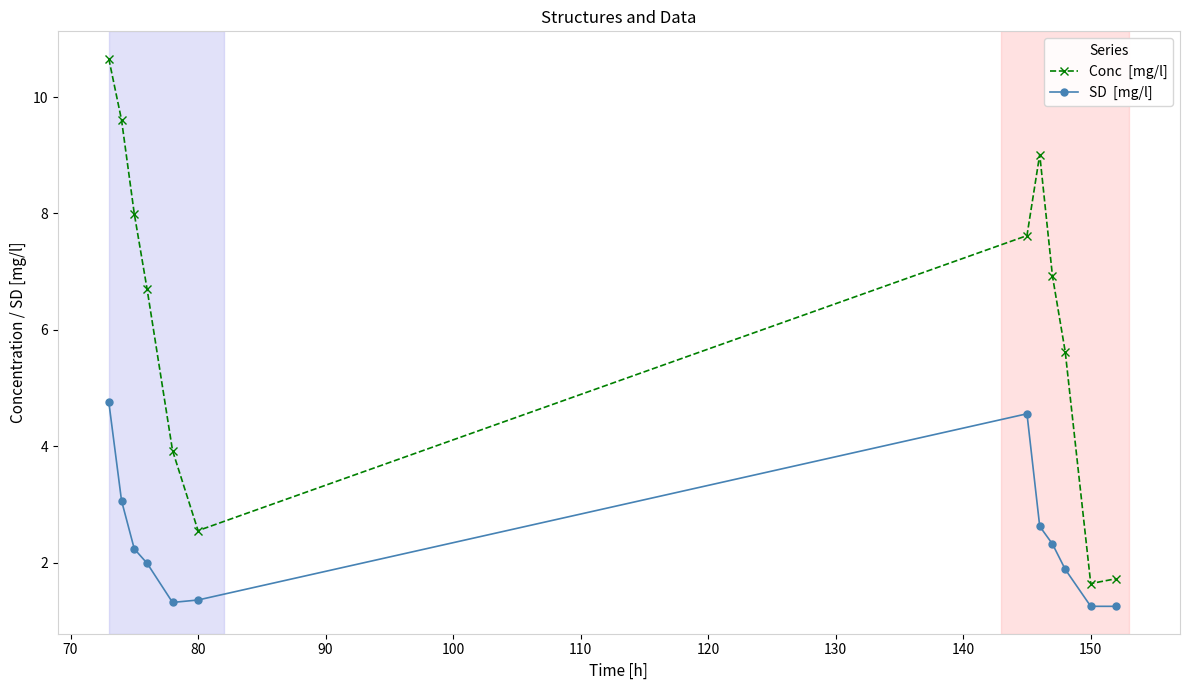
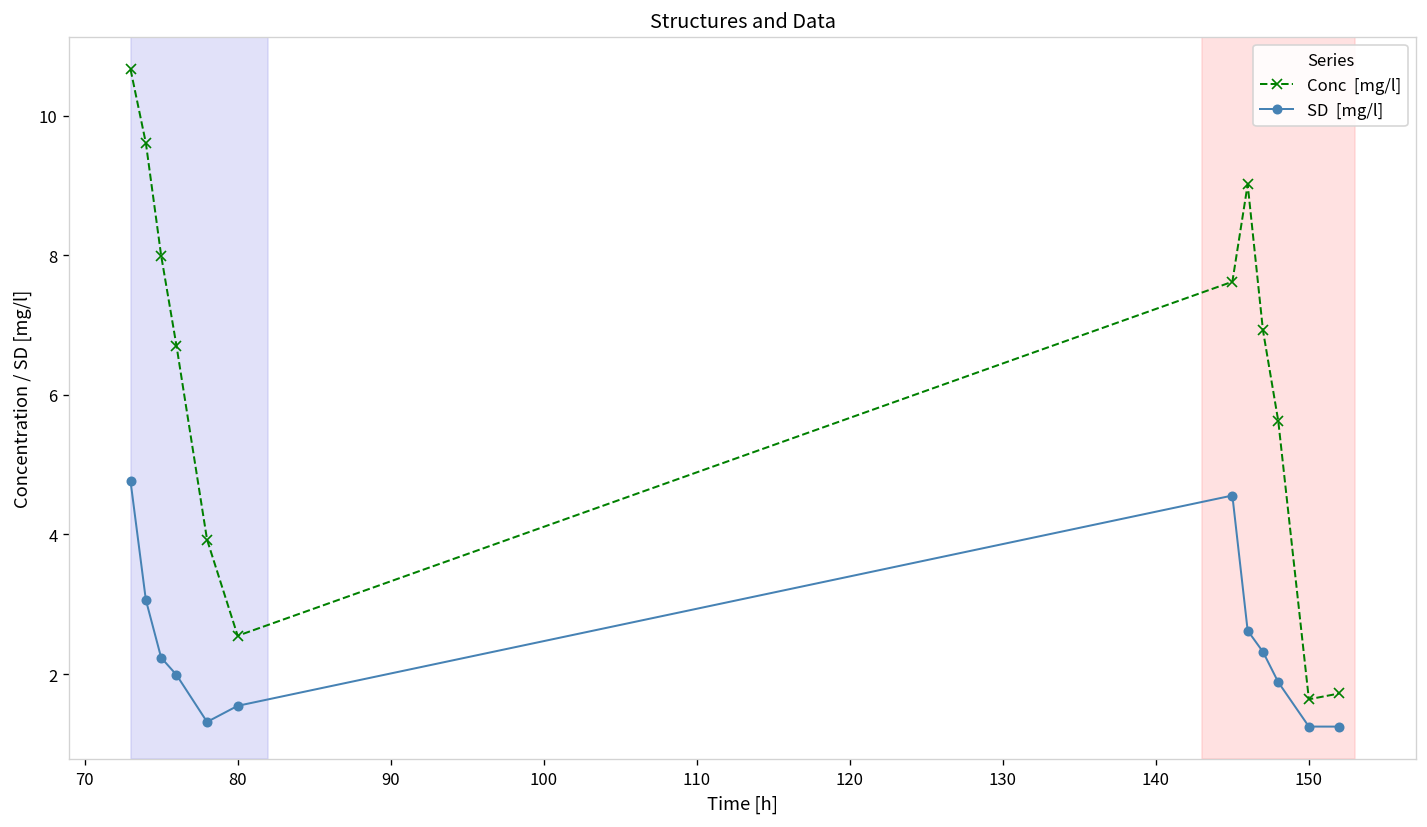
  {
    "Conc [mg/l]": {
      "80": 2.5,
      "150": 1.6
    },
    "SD [mg/l]": {
-     "80": 1.4,
+     "80": 1.5,
      "150": 1.2
    }
  }
